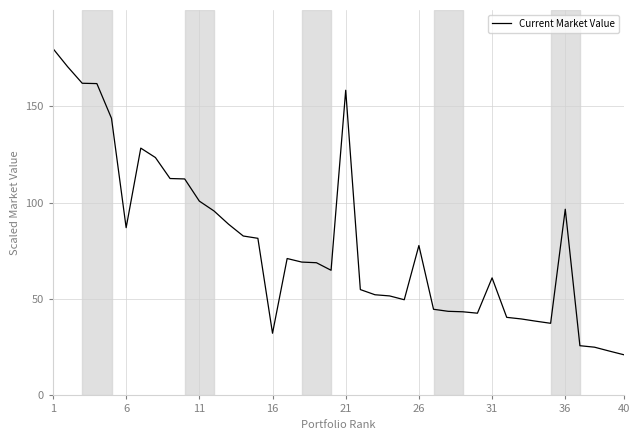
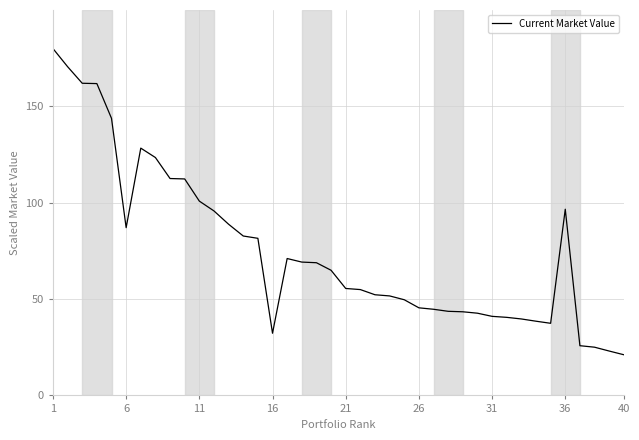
  {
    "1": 180,
    "6": 87,
    "11": 101,
    "16": 32,
-   "21": 158,
-   "26": 78,
-   "31": 61,
+   "21": 55,
+   "26": 45,
+   "31": 41,
    "36": 97,
    "40": 21
  }
